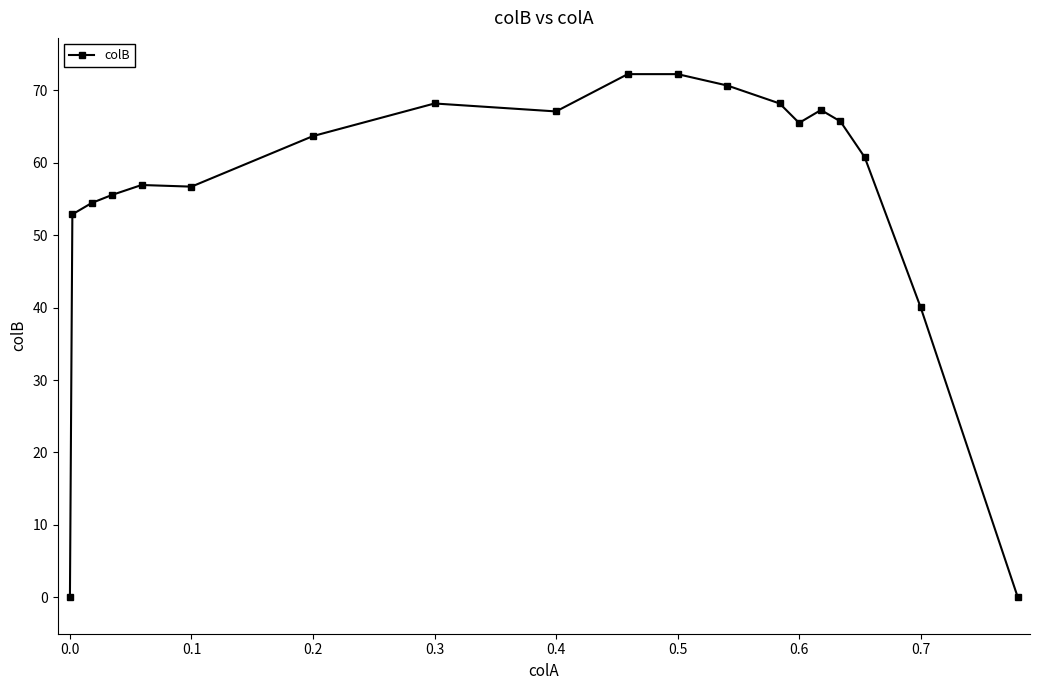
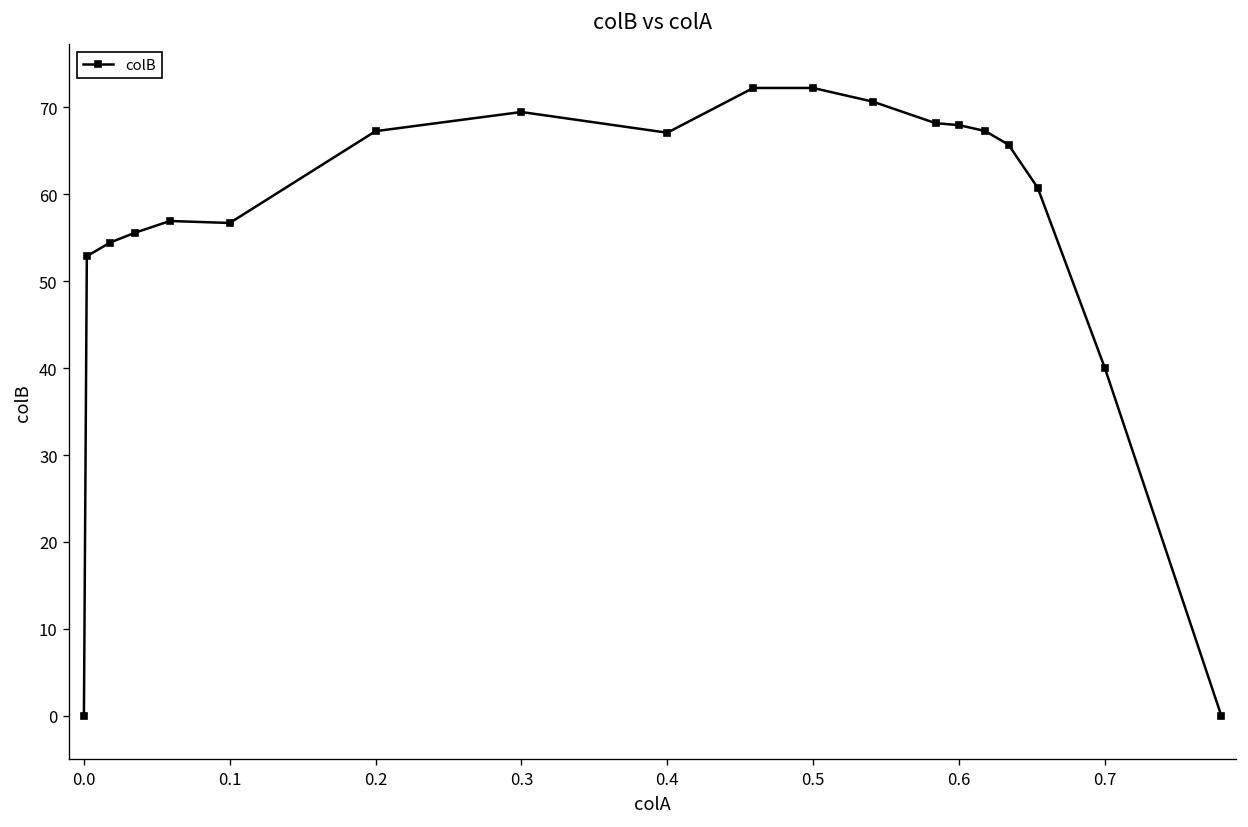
  {
    "0.0": 0,
    "0.1": 57,
-   "0.2": 64,
-   "0.3": 68,
+   "0.2": 67,
+   "0.3": 69,
    "0.4": 67,
    "0.5": 72,
-   "0.6": 65,
+   "0.6": 68,
    "0.7": 40
  }
